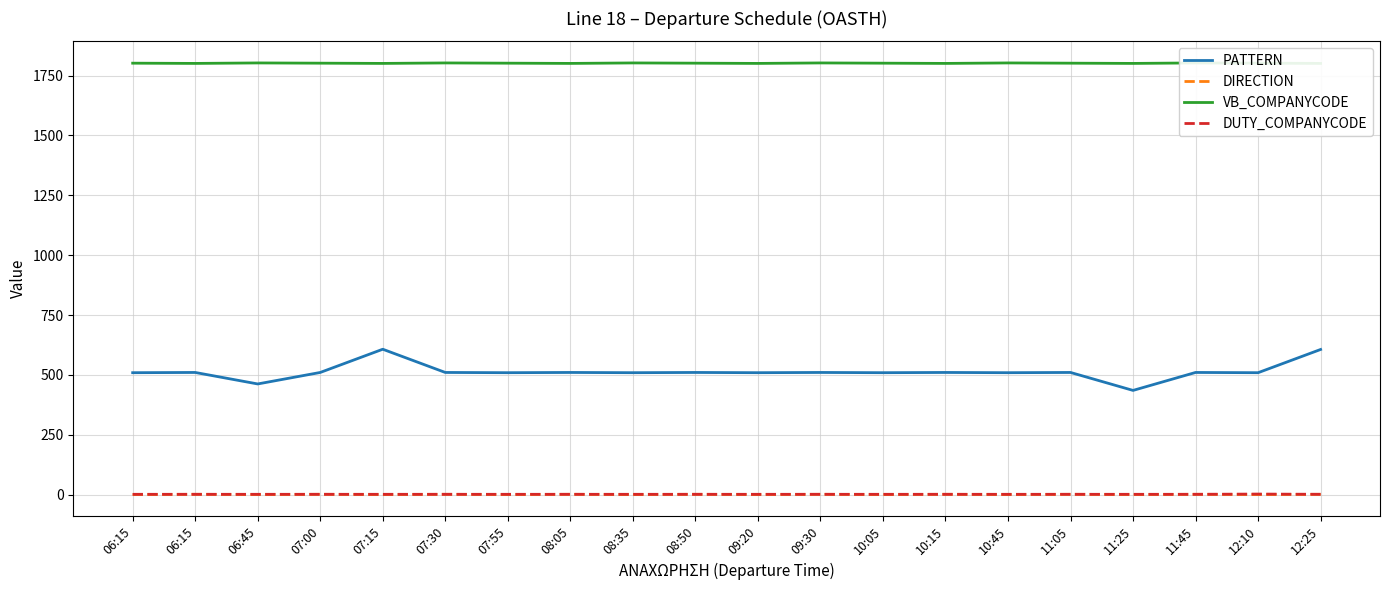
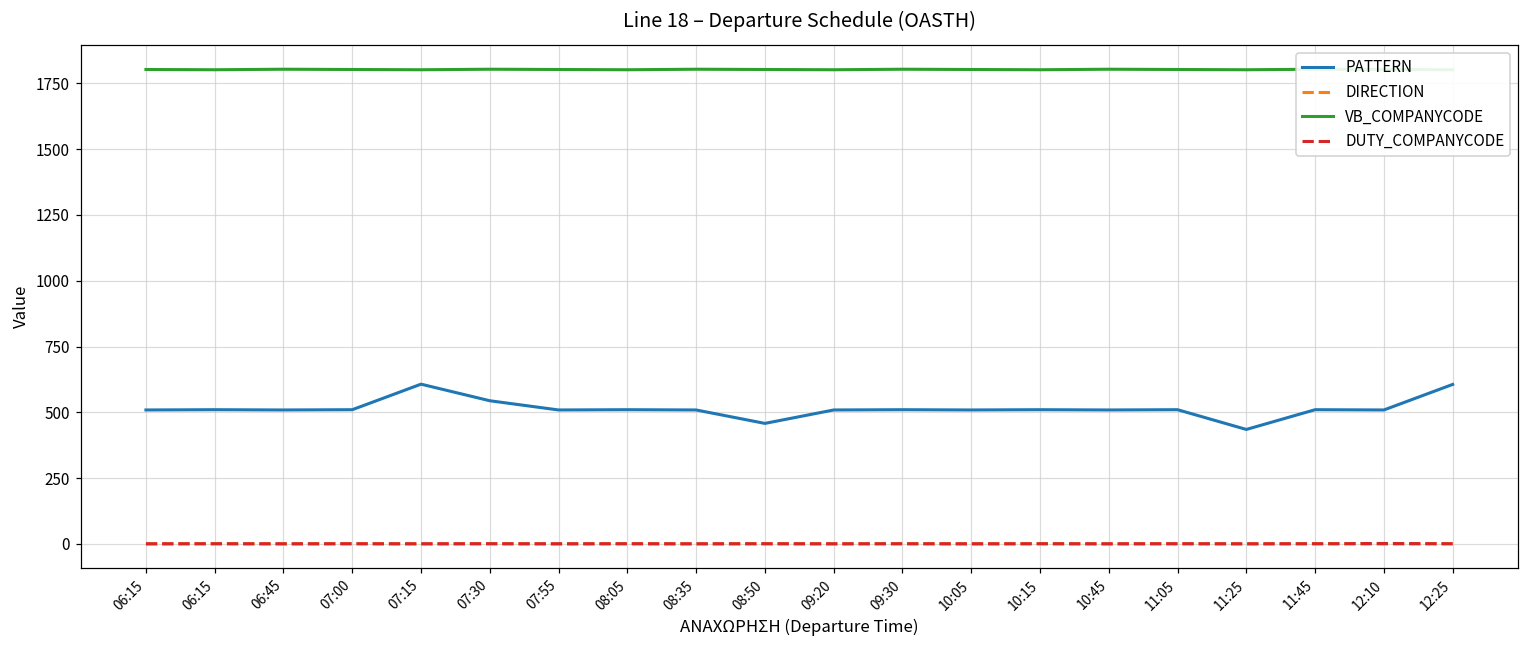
  {
    "PATTERN": {
-     "06:45": 460,
+     "06:45": 510,
      "07:00": 510,
      "07:15": 610,
-     "07:30": 510,
+     "07:30": 540,
      "07:55": 510,
      "08:05": 510,
      "08:35": 510,
-     "08:50": 510,
+     "08:50": 460,
      "09:20": 510,
      "09:30": 510,
      "10:05": 510,
      "10:15": 510,
      "10:45": 510,
      "11:05": 510,
      "11:25": 440,
      "11:45": 510,
      "12:10": 510,
      "12:25": 610
    },
    "DUTY_COMPANYCODE": {
      "06:45": 0,
      "07:00": 0,
      "07:15": 0,
      "07:30": 0,
      "07:55": 0,
      "08:05": 0,
      "08:35": 0,
      "08:50": 0,
      "09:20": 0,
      "09:30": 0,
      "10:05": 0,
      "10:15": 0,
      "10:45": 0,
      "11:05": 0,
      "11:25": 0,
      "11:45": 0,
      "12:10": 0,
      "12:25": 0
    },
    "VB_COMPANYCODE": {
      "06:45": 1800,
      "07:00": 1800,
      "07:15": 1800,
      "07:30": 1800,
      "07:55": 1800,
      "08:05": 1800,
      "08:35": 1800,
      "08:50": 1800,
      "09:20": 1800,
      "09:30": 1800,
      "10:05": 1800,
      "10:15": 1800,
      "10:45": 1800,
      "11:05": 1800,
      "11:25": 1800
    }
  }
